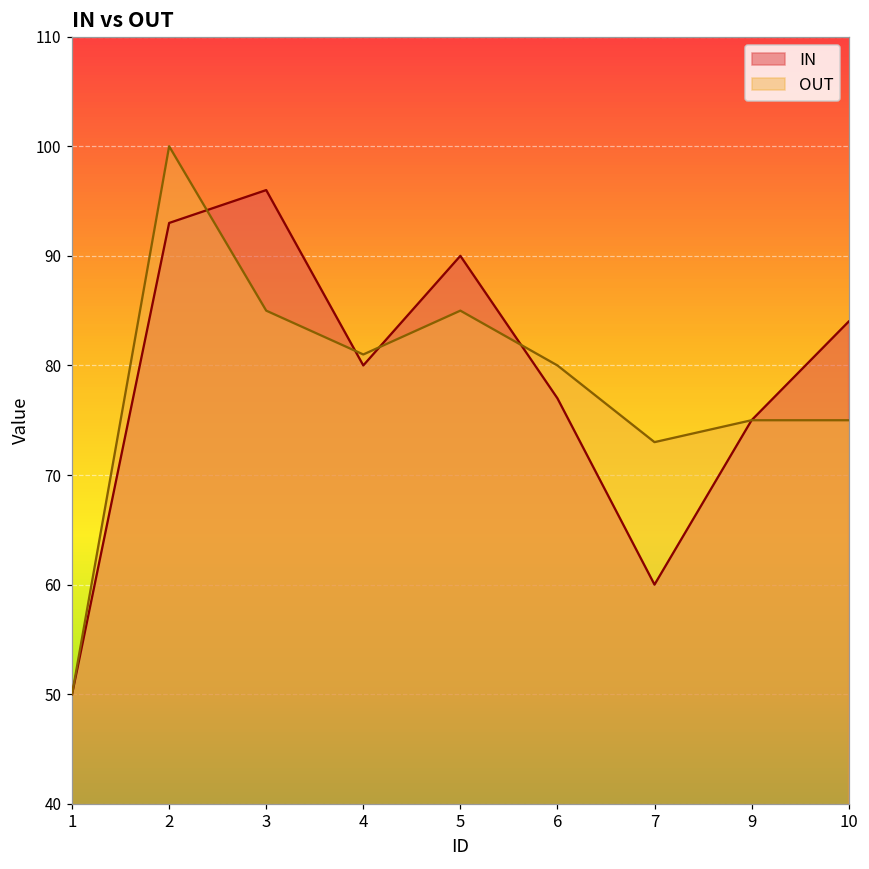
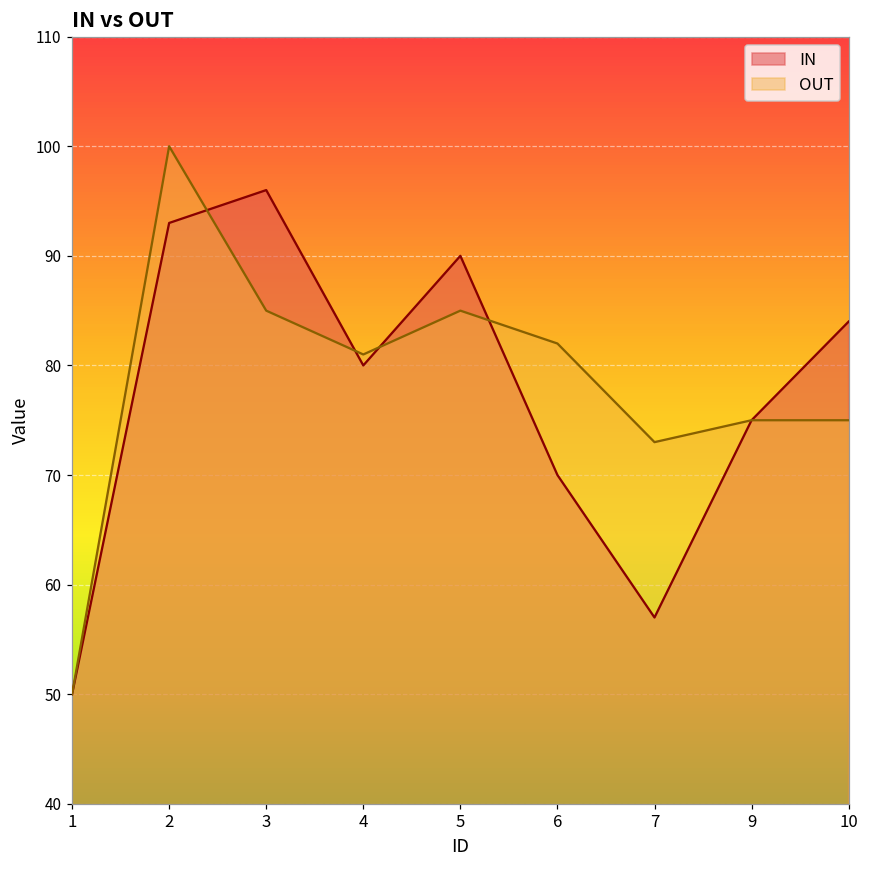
  {
    "IN": {
      "2": 93,
      "3": 96,
      "4": 80,
      "5": 90,
-     "6": 77,
-     "7": 60,
+     "6": 70,
+     "7": 57,
      "10": 84
    },
    "OUT": {
      "2": 100,
      "3": 85,
      "4": 81,
      "5": 85,
-     "6": 80,
+     "6": 82,
      "7": 73,
      "10": 75
    }
  }
